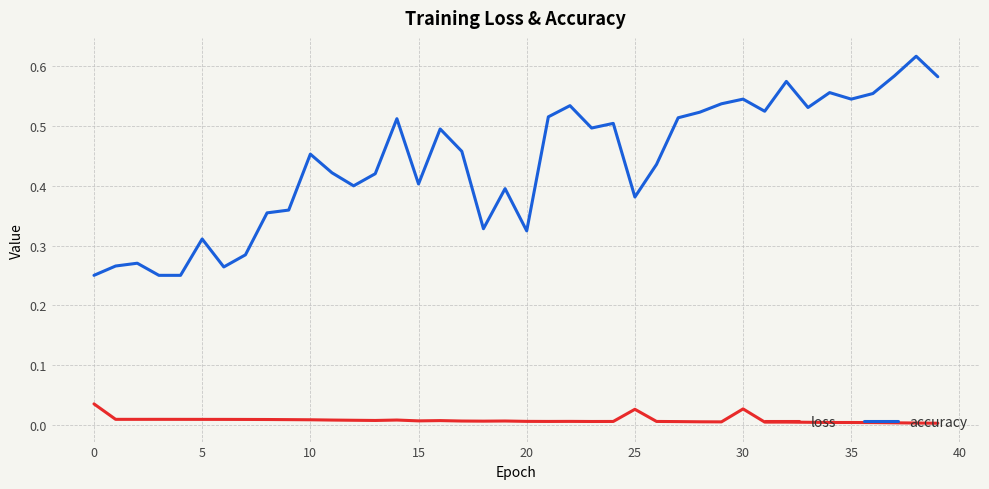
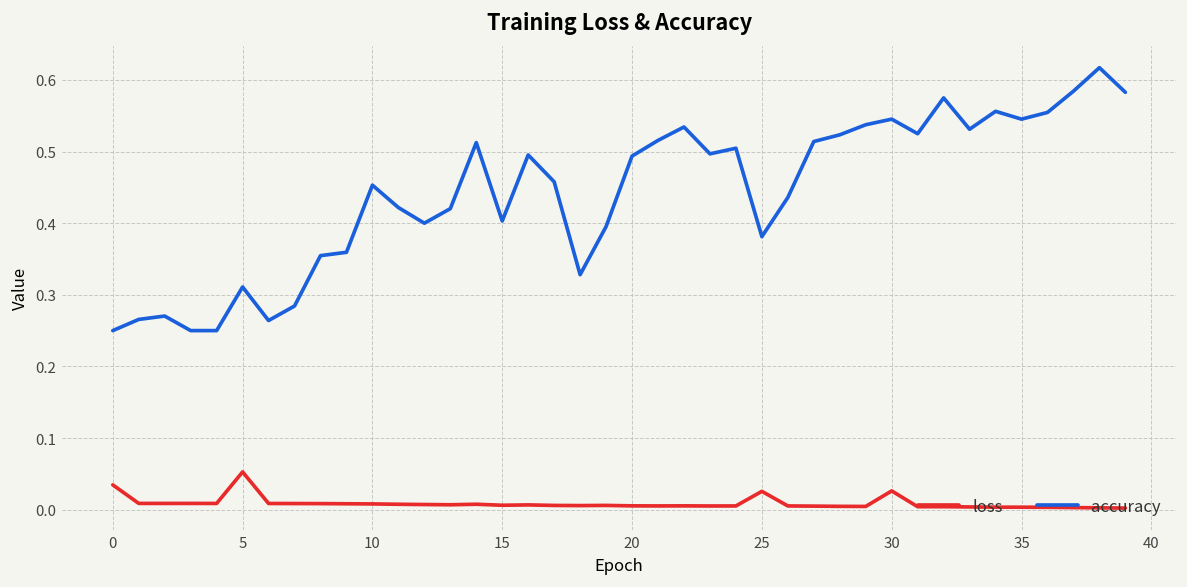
  {
    "loss": {
      "0": 0.03,
-     "5": 0.01,
+     "5": 0.05,
      "10": 0.01,
      "15": 0.01,
      "20": 0.01,
      "25": 0.03,
      "30": 0.03,
      "35": 0.00
    },
    "accuracy": {
      "0": 0.25,
      "5": 0.31,
      "10": 0.45,
      "15": 0.40,
-     "20": 0.32,
+     "20": 0.49,
      "25": 0.38,
      "30": 0.55,
      "35": 0.55
    }
  }
